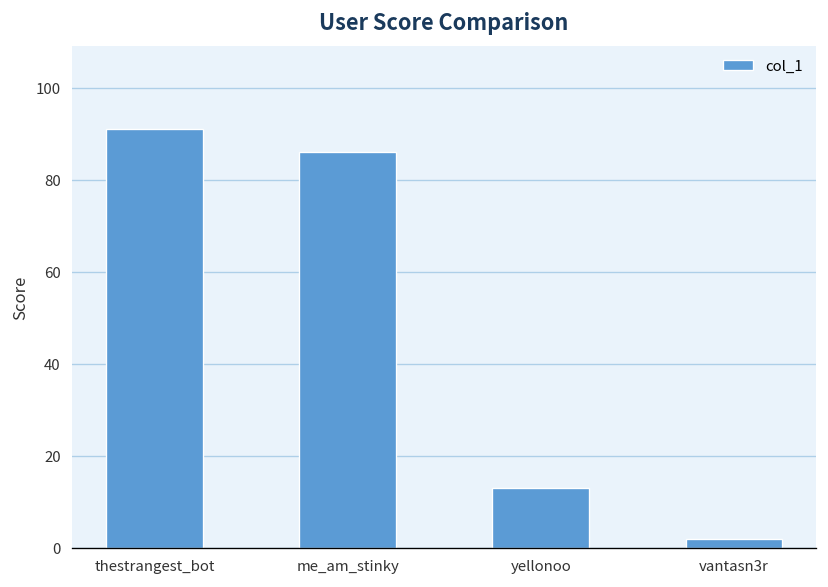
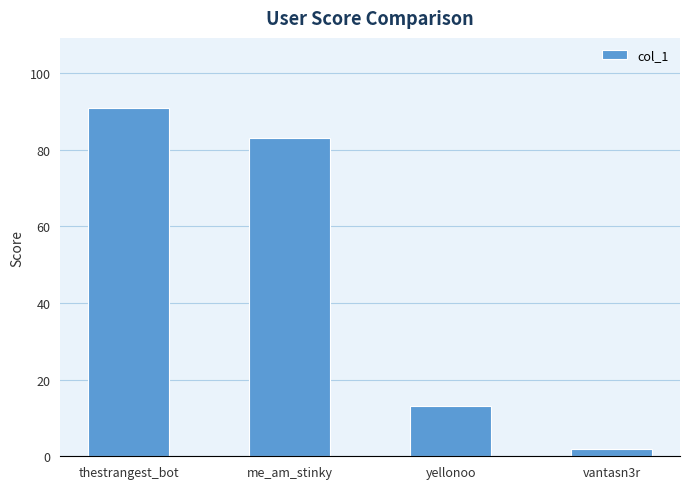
  {
    "thestrangest_bot": 91,
-   "me_am_stinky": 86,
+   "me_am_stinky": 83,
    "yellonoo": 13,
    "vantasn3r": 2
  }
